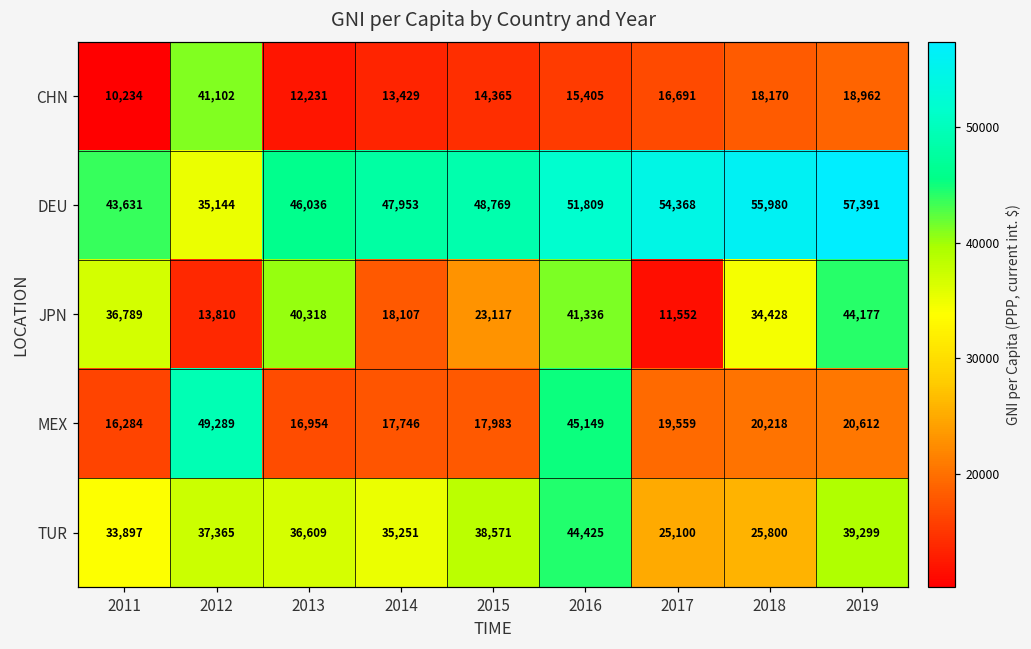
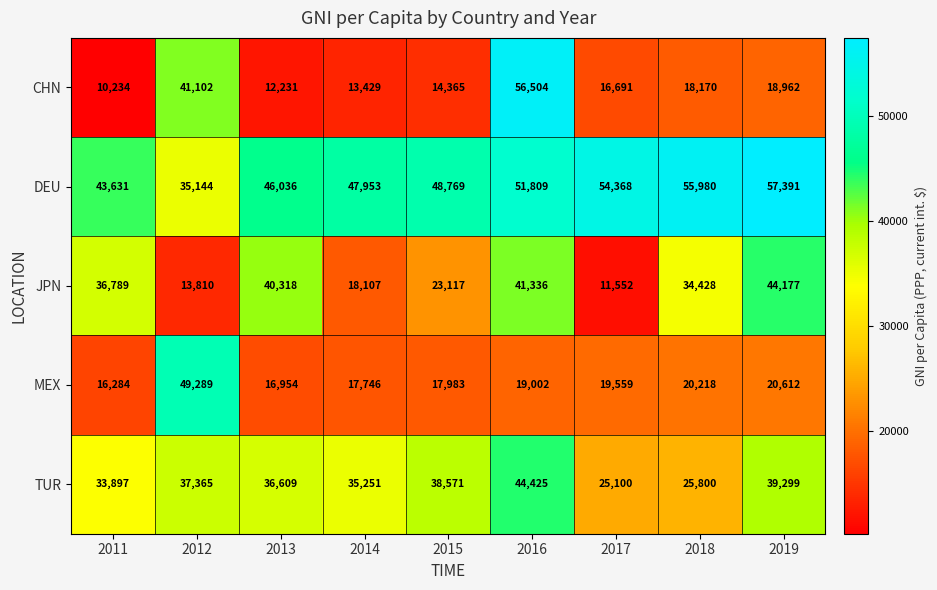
  {
    "CHN": {
      "2011": "10,234",
      "2012": "41,102",
      "2013": "12,231",
      "2014": "13,429",
      "2015": "14,365",
-     "2016": "15,405",
+     "2016": "56,504",
      "2017": "16,691",
      "2018": "18,170",
      "2019": "18,962"
    },
    "DEU": {
      "2011": "43,631",
      "2012": "35,144",
      "2013": "46,036",
      "2014": "47,953",
      "2015": "48,769",
      "2016": "51,809",
      "2017": "54,368",
      "2018": "55,980",
      "2019": "57,391"
    },
    "JPN": {
      "2011": "36,789",
      "2012": "13,810",
      "2013": "40,318",
      "2014": "18,107",
      "2015": "23,117",
      "2016": "41,336",
      "2017": "11,552",
      "2018": "34,428",
      "2019": "44,177"
    },
    "MEX": {
      "2011": "16,284",
      "2012": "49,289",
      "2013": "16,954",
      "2014": "17,746",
      "2015": "17,983",
-     "2016": "45,149",
+     "2016": "19,002",
      "2017": "19,559",
      "2018": "20,218",
      "2019": "20,612"
    },
    "TUR": {
      "2011": "33,897",
      "2012": "37,365",
      "2013": "36,609",
      "2014": "35,251",
      "2015": "38,571",
      "2016": "44,425",
      "2017": "25,100",
      "2018": "25,800",
      "2019": "39,299"
    }
  }
